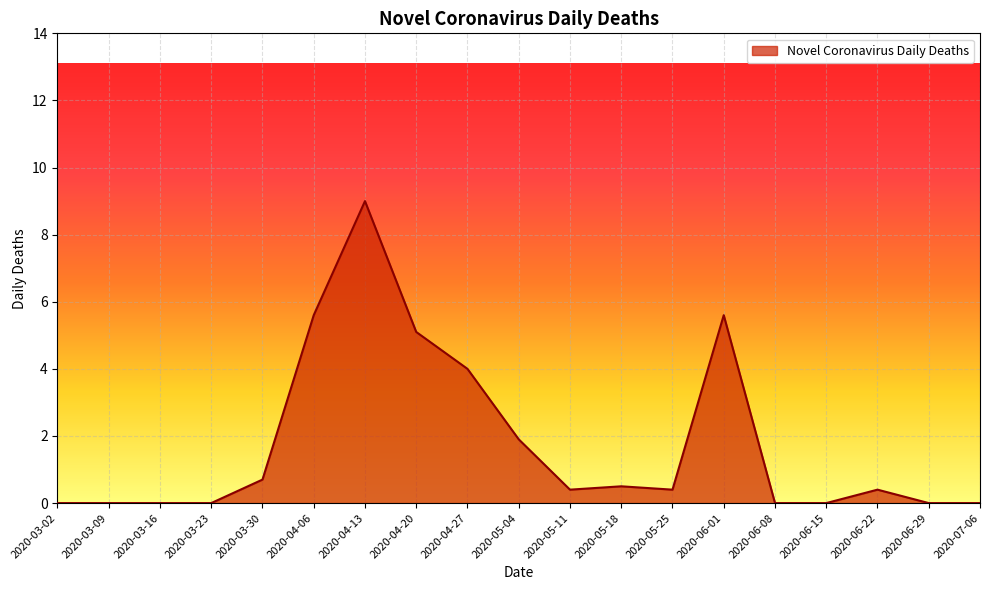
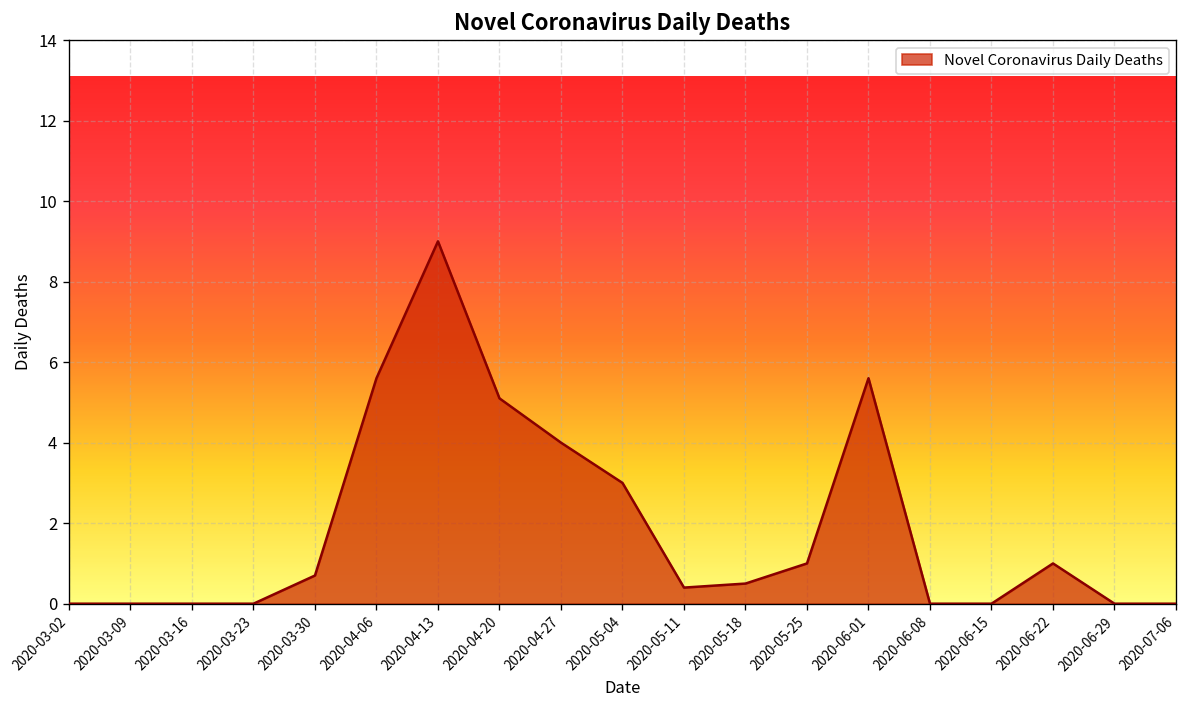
  {
    "2020-03-02": 0.0,
    "2020-03-09": 0.0,
    "2020-03-16": 0.0,
    "2020-03-23": 0.0,
    "2020-03-30": 0.7,
    "2020-04-06": 5.6,
    "2020-04-13": 9.0,
    "2020-04-20": 5.1,
    "2020-04-27": 4.0,
-   "2020-05-04": 1.9,
+   "2020-05-04": 3.0,
    "2020-05-11": 0.4,
    "2020-05-18": 0.5,
-   "2020-05-25": 0.4,
+   "2020-05-25": 1.0,
    "2020-06-01": 5.6,
    "2020-06-08": 0.0,
    "2020-06-15": 0.0,
-   "2020-06-22": 0.4,
+   "2020-06-22": 1.0,
    "2020-06-29": 0.0,
    "2020-07-06": 0.0
  }
